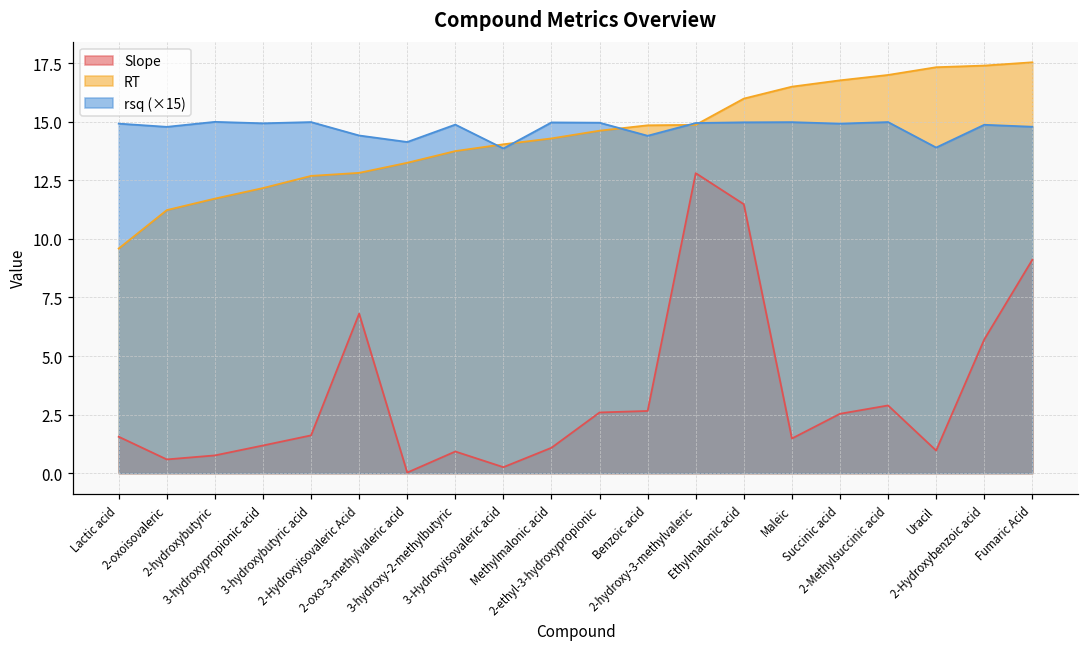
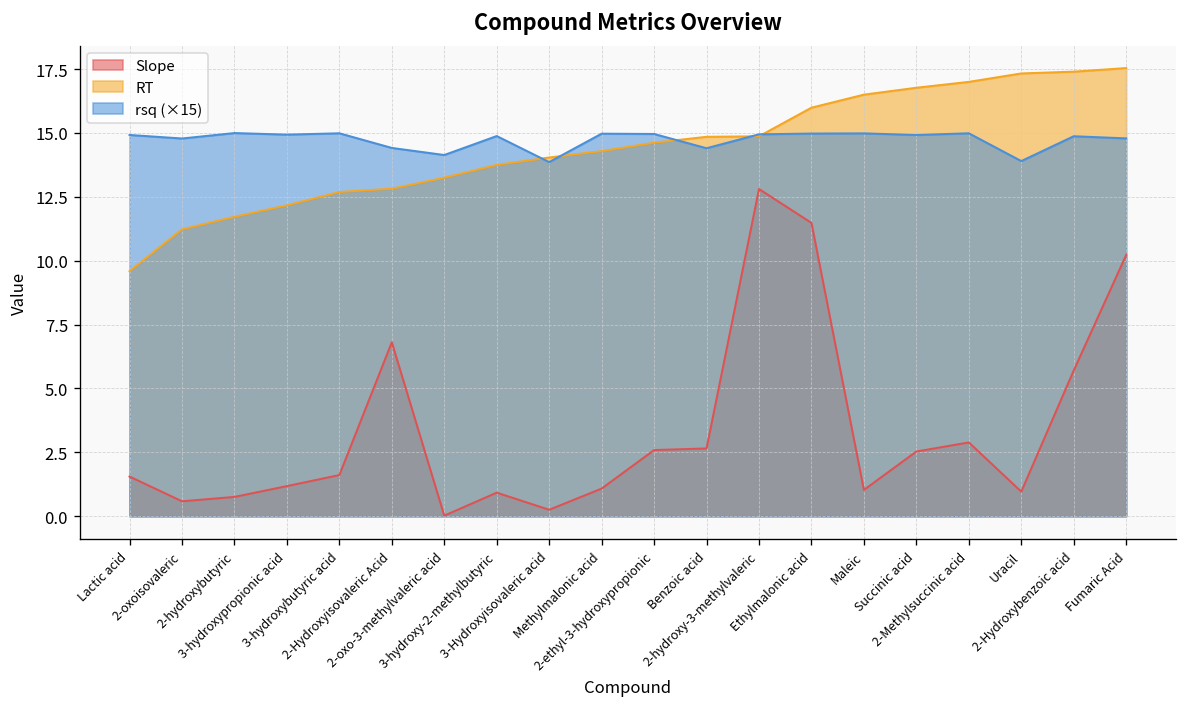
  {
    "Slope": {
      "Lactic acid": 1.6,
      "2-oxoisovaleric": 0.6,
      "2-hydroxybutyric": 0.8,
      "3-hydroxypropionic acid": 1.2,
      "3-hydroxybutyric acid": 1.6,
      "2-Hydroxyisovaleric Acid": 6.8,
      "2-oxo-3-methylvaleric acid": 0.0,
      "3-hydroxy-2-methylbutyric": 0.9,
      "3-Hydroxyisovaleric acid": 0.3,
      "Methylmalonic acid": 1.1,
      "2-ethyl-3-hydroxypropionic": 2.6,
      "Benzoic acid": 2.7,
      "2-hydroxy-3-methylvaleric": 12.8,
      "Ethylmalonic acid": 11.5,
-     "Maleic": 1.5,
+     "Maleic": 1.0,
      "Succinic acid": 2.5,
      "2-Methylsuccinic acid": 2.9,
      "Uracil": 1.0,
      "2-Hydroxybenzoic acid": 5.7,
-     "Fumaric Acid": 9.1
+     "Fumaric Acid": 10.2
    },
    "RT": {
      "Lactic acid": 9.6,
      "2-oxoisovaleric": 11.2,
      "2-hydroxybutyric": 11.7,
      "3-hydroxypropionic acid": 12.2,
      "3-hydroxybutyric acid": 12.7,
      "2-Hydroxyisovaleric Acid": 12.8,
      "2-oxo-3-methylvaleric acid": 13.3,
      "3-hydroxy-2-methylbutyric": 13.8,
      "3-Hydroxyisovaleric acid": 14.0,
      "Methylmalonic acid": 14.3,
      "2-ethyl-3-hydroxypropionic": 14.6,
      "Benzoic acid": 14.9,
      "Ethylmalonic acid": 16.0,
      "Maleic": 16.5,
      "Succinic acid": 16.8,
      "2-Methylsuccinic acid": 17.0,
      "Uracil": 17.3,
      "2-Hydroxybenzoic acid": 17.4,
      "Fumaric Acid": 17.5
    },
    "rsq (×15)": {
      "Lactic acid": 14.9,
      "2-oxoisovaleric": 14.8,
      "2-hydroxybutyric": 15.0,
      "3-hydroxypropionic acid": 14.9,
      "3-hydroxybutyric acid": 15.0,
      "2-Hydroxyisovaleric Acid": 14.4,
      "2-oxo-3-methylvaleric acid": 14.1,
      "3-hydroxy-2-methylbutyric": 14.9,
      "3-Hydroxyisovaleric acid": 13.9,
      "Methylmalonic acid": 15.0,
      "2-ethyl-3-hydroxypropionic": 15.0,
      "Benzoic acid": 14.4,
      "Ethylmalonic acid": 15.0,
      "Maleic": 15.0,
      "Succinic acid": 14.9,
      "2-Methylsuccinic acid": 15.0,
      "Uracil": 13.9,
      "2-Hydroxybenzoic acid": 14.9,
      "Fumaric Acid": 14.8
    }
  }
